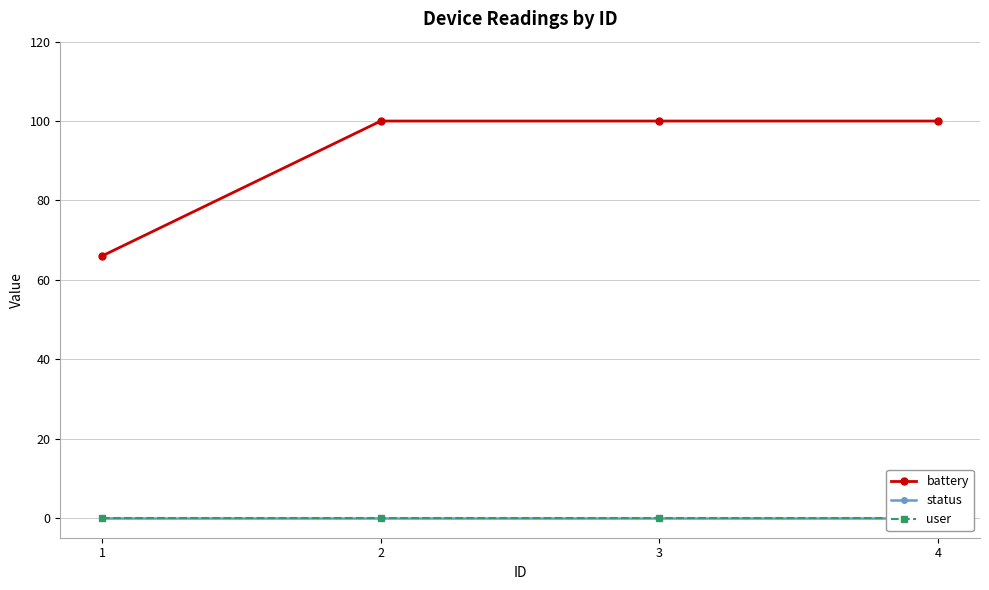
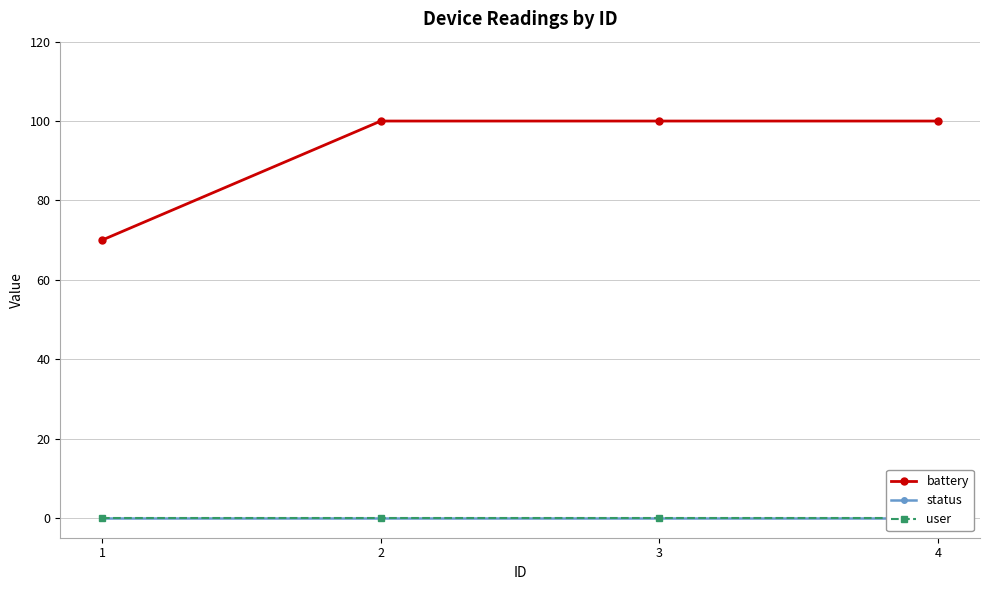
  {
    "battery": {
-     "1": 66,
+     "1": 70,
      "2": 100,
      "3": 100,
      "4": 100
    },
    "user": {
      "1": 0,
      "2": 0,
      "3": 0
    }
  }
